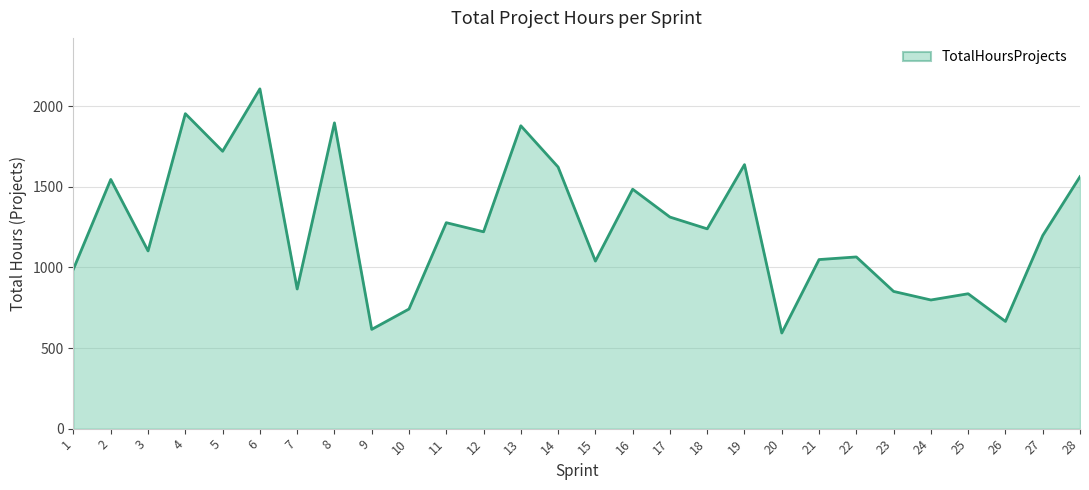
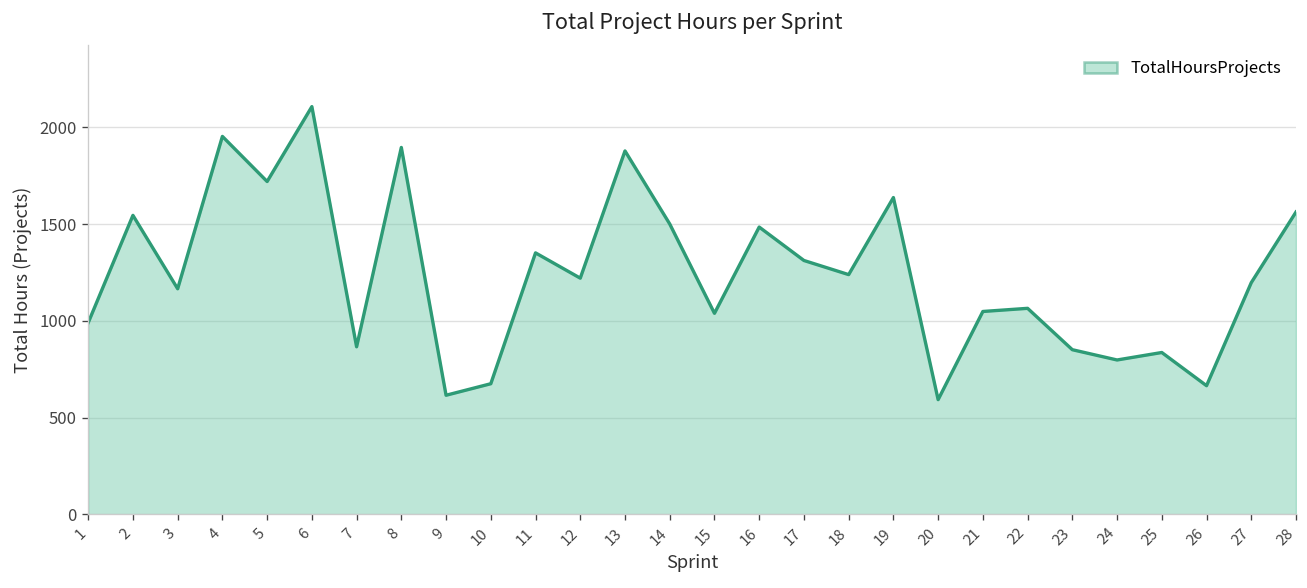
  {
    "1": 990,
    "2": 1550,
-   "3": 1100,
+   "3": 1170,
    "4": 1950,
    "5": 1720,
    "6": 2110,
    "7": 870,
    "8": 1900,
    "9": 620,
-   "10": 740,
-   "11": 1280,
+   "10": 680,
+   "11": 1350,
    "12": 1220,
    "13": 1880,
-   "14": 1620,
+   "14": 1500,
    "15": 1040,
    "16": 1480,
    "17": 1310,
    "18": 1240,
    "19": 1640,
    "20": 590,
    "21": 1050,
    "22": 1060,
    "23": 850,
    "24": 800,
    "25": 840,
    "26": 660,
    "27": 1200,
    "28": 1560
  }
